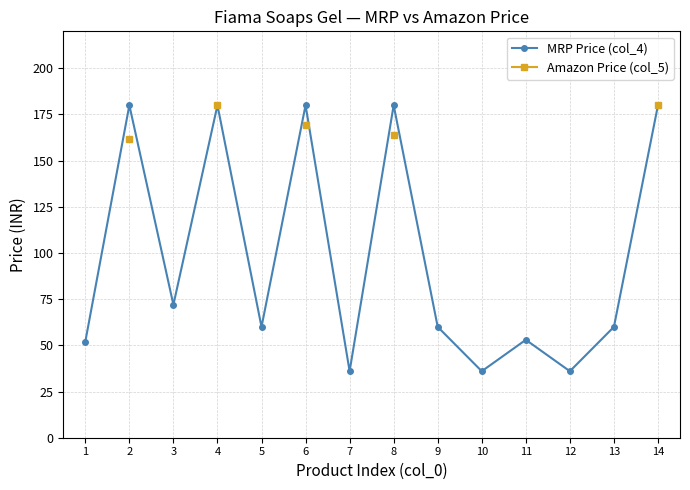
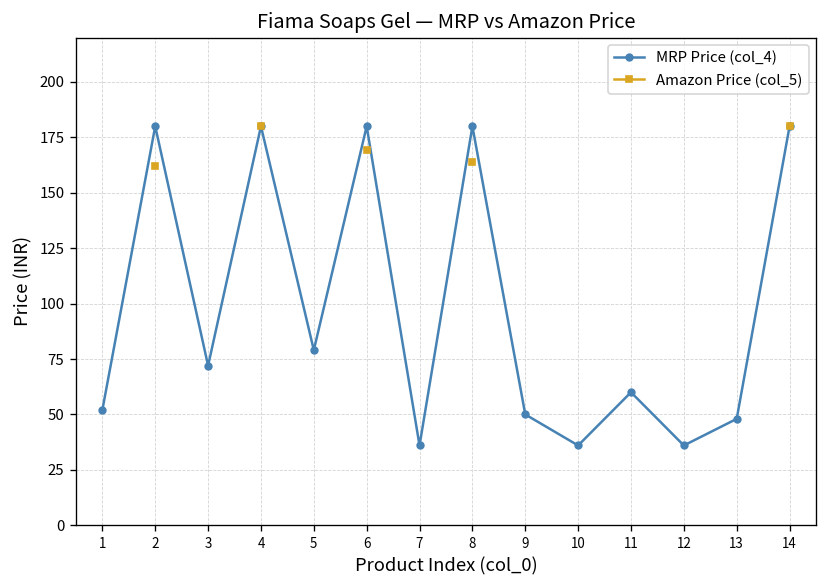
  {
    "MRP Price (col_4)": {
      "1": 52,
      "2": 180,
      "3": 72,
-     "5": 60,
+     "5": 79,
      "6": 180,
      "7": 36,
      "8": 180,
-     "9": 60,
+     "9": 50,
      "10": 36,
-     "11": 53,
+     "11": 60,
      "12": 36,
-     "13": 60
+     "13": 48
    },
    "Amazon Price (col_5)": {
      "2": 162,
      "6": 169,
      "8": 164
    }
  }
